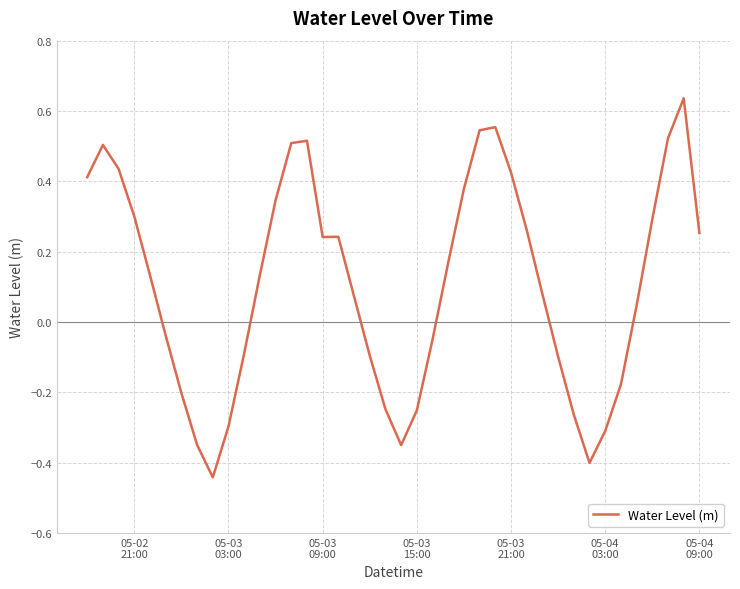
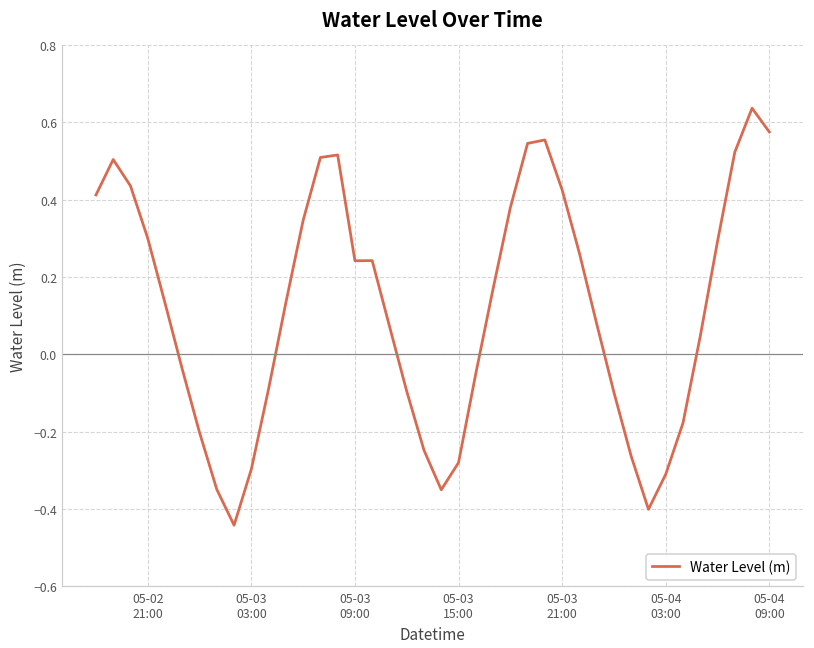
  {
    "05-02 21:00": 0.30,
    "05-03 03:00": -0.30,
    "05-03 09:00": 0.24,
-   "05-03 15:00": -0.25,
+   "05-03 15:00": -0.28,
    "05-03 21:00": 0.43,
    "05-04 03:00": -0.31,
-   "05-04 09:00": 0.25
+   "05-04 09:00": 0.57
  }
